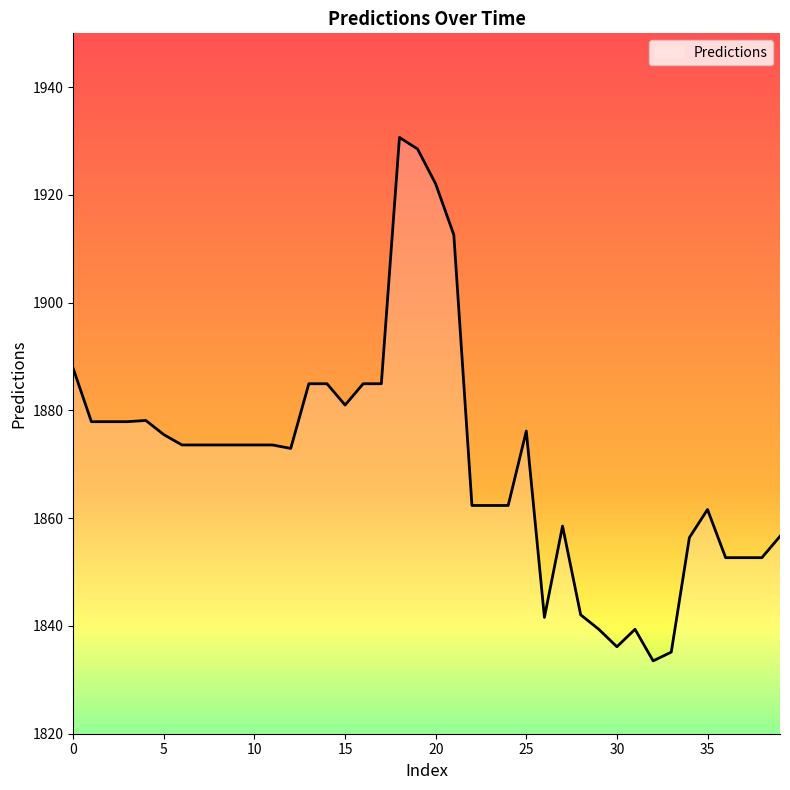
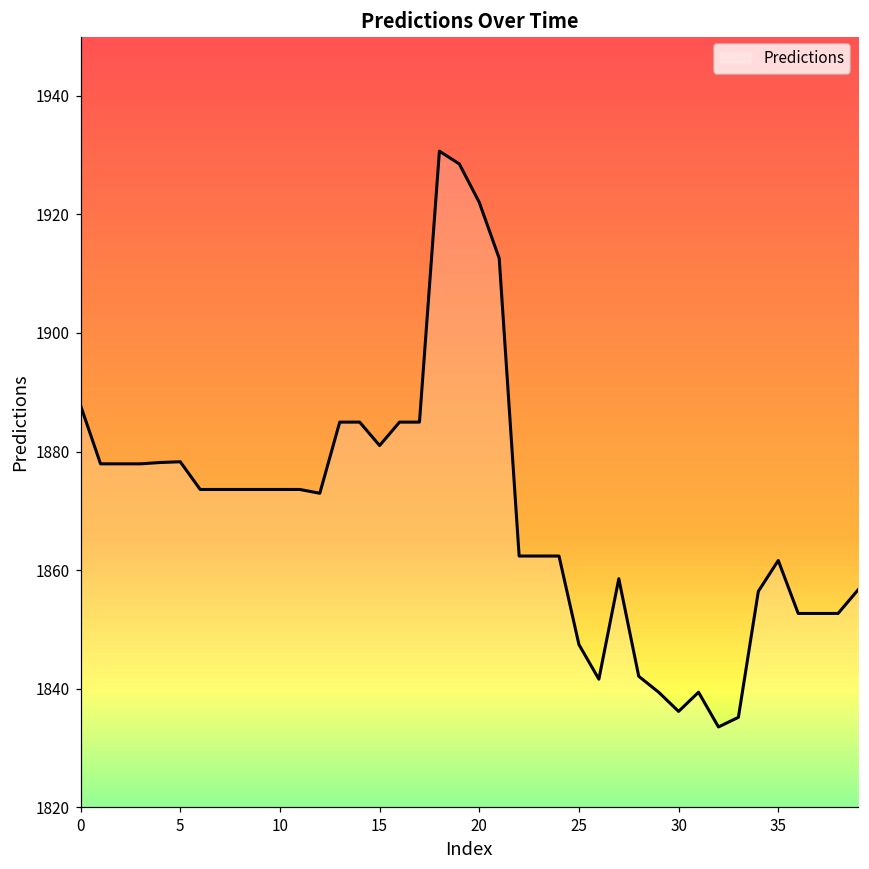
  {
    "0": 1888,
-   "5": 1876,
+   "5": 1878,
    "10": 1874,
    "15": 1881,
    "20": 1922,
-   "25": 1876,
+   "25": 1847,
    "30": 1836,
    "35": 1862
  }
